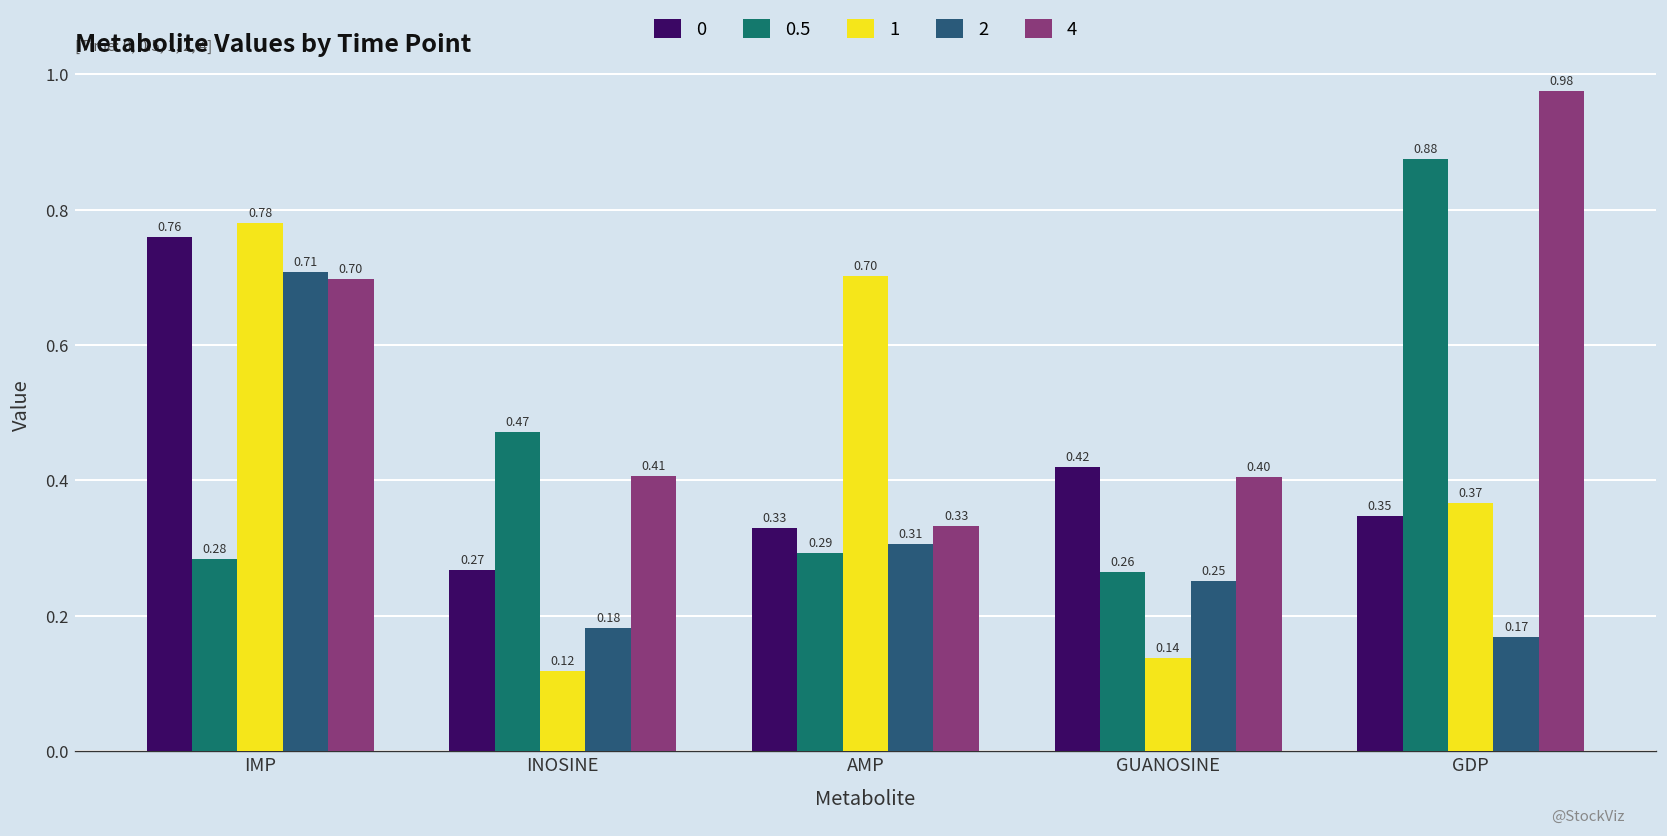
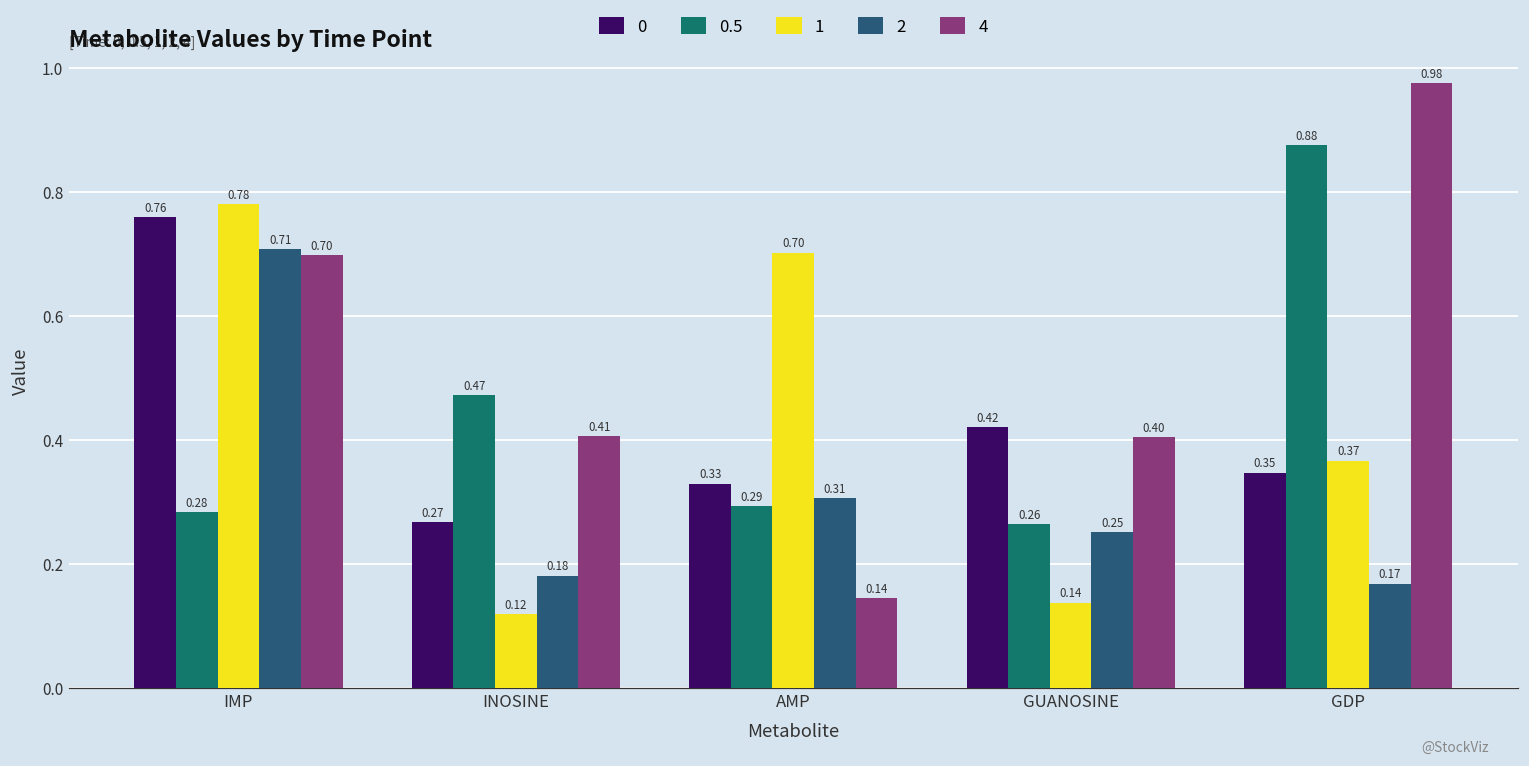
  {
    "0": {
      "IMP": 0.76,
      "INOSINE": 0.27,
      "AMP": 0.33,
      "GUANOSINE": 0.42,
      "GDP": 0.35
    },
    "1": {
      "IMP": 0.78,
      "INOSINE": 0.12,
      "AMP": 0.70,
      "GUANOSINE": 0.14,
      "GDP": 0.37
    },
    "4": {
      "IMP": 0.70,
      "INOSINE": 0.41,
-     "AMP": 0.33,
+     "AMP": 0.14,
      "GUANOSINE": 0.40,
      "GDP": 0.98
    }
  }
